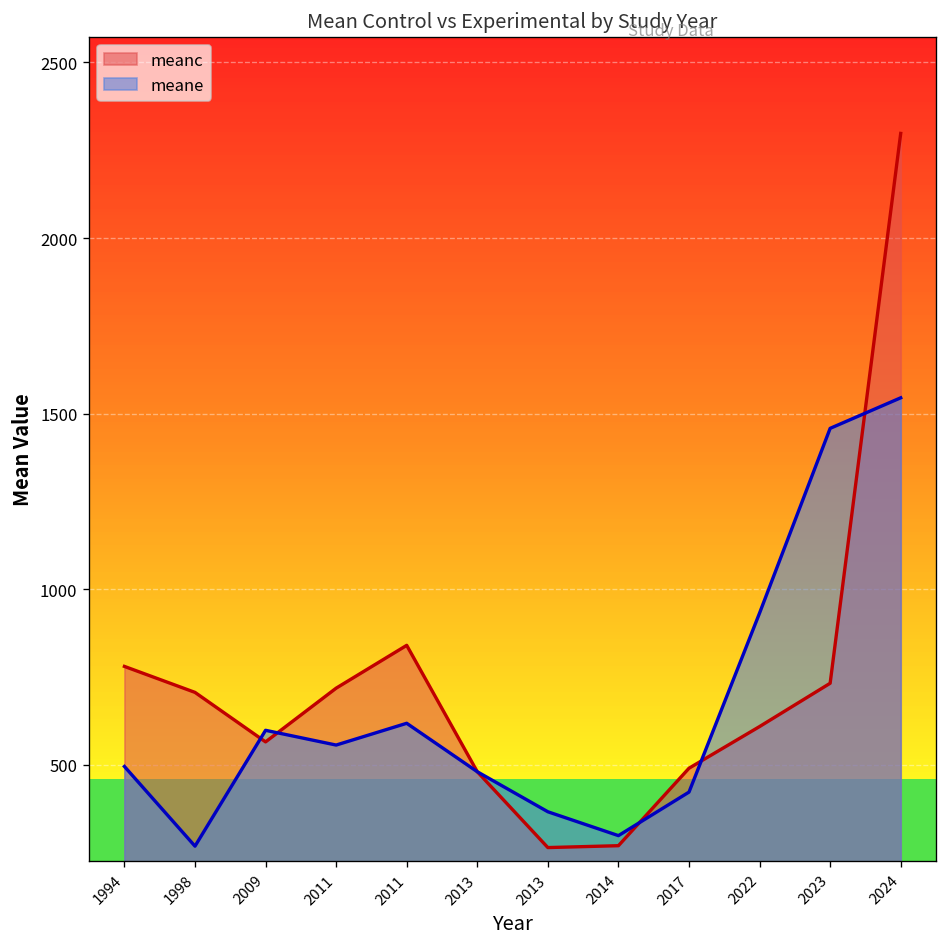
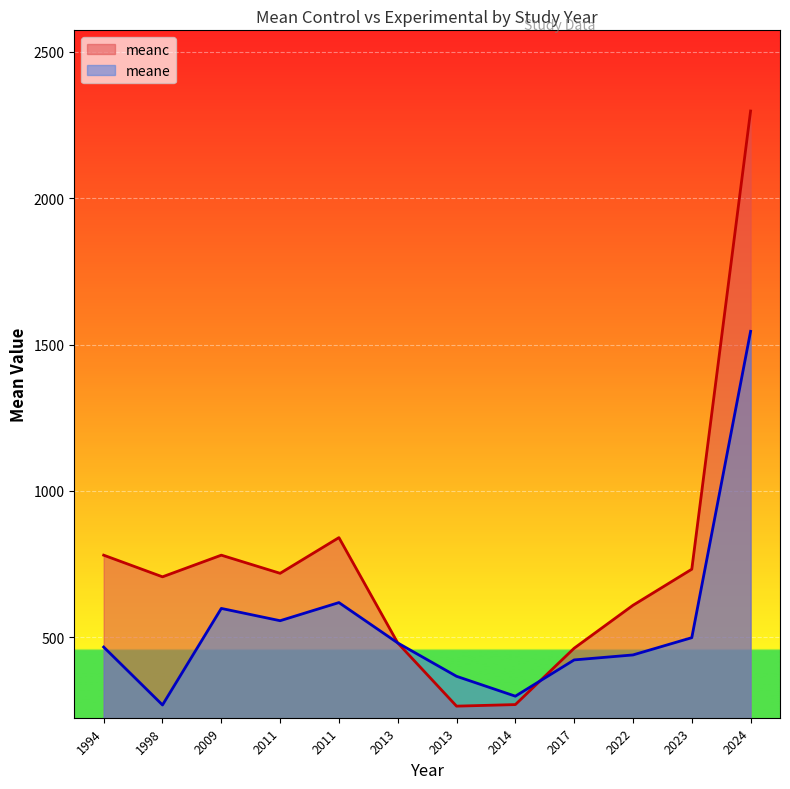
  {
    "meanc": {
      "1994": 780,
      "1998": 710,
-     "2009": 570,
+     "2009": 780,
      "2014": 270,
-     "2017": 490,
+     "2017": 460,
      "2022": 610,
      "2023": 730,
      "2024": 2300
    },
    "meane": {
-     "1994": 500,
+     "1994": 470,
      "1998": 270,
      "2009": 600,
      "2014": 300,
      "2017": 420,
-     "2022": 930,
-     "2023": 1460,
+     "2022": 440,
+     "2023": 500,
      "2024": 1550
    }
  }
